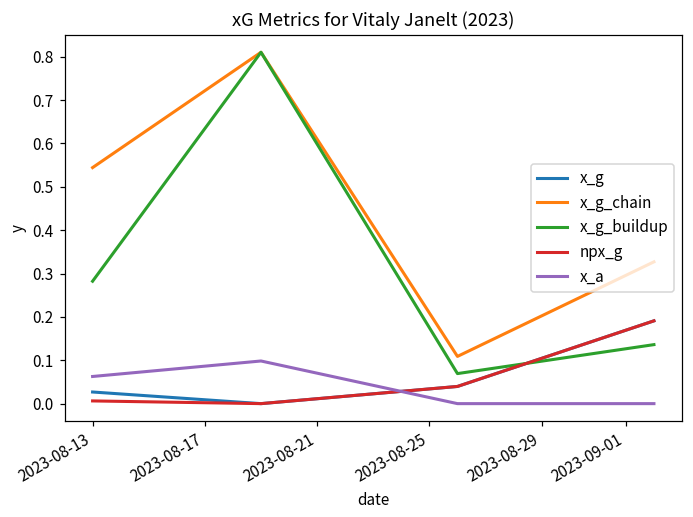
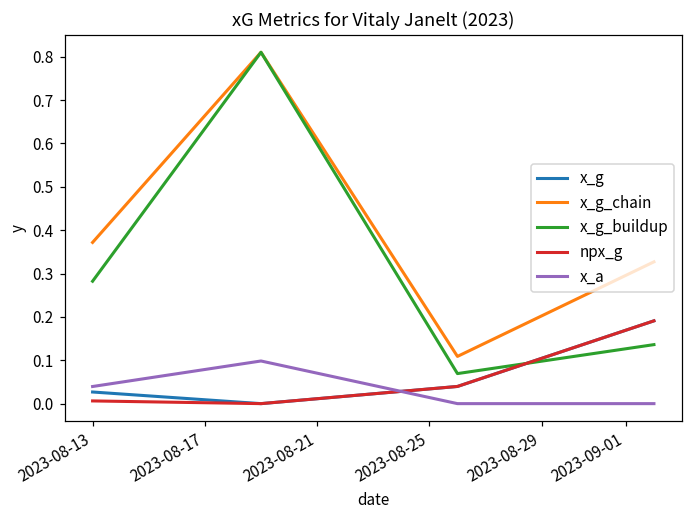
  {
    "x_g": {
      "2023-08-13": 0.03
    },
    "x_g_chain": {
-     "2023-08-13": 0.54
+     "2023-08-13": 0.37
    },
    "x_g_buildup": {
      "2023-08-13": 0.28
    },
    "npx_g": {
      "2023-08-13": 0.01
    },
    "x_a": {
-     "2023-08-13": 0.06
+     "2023-08-13": 0.04
    }
  }
